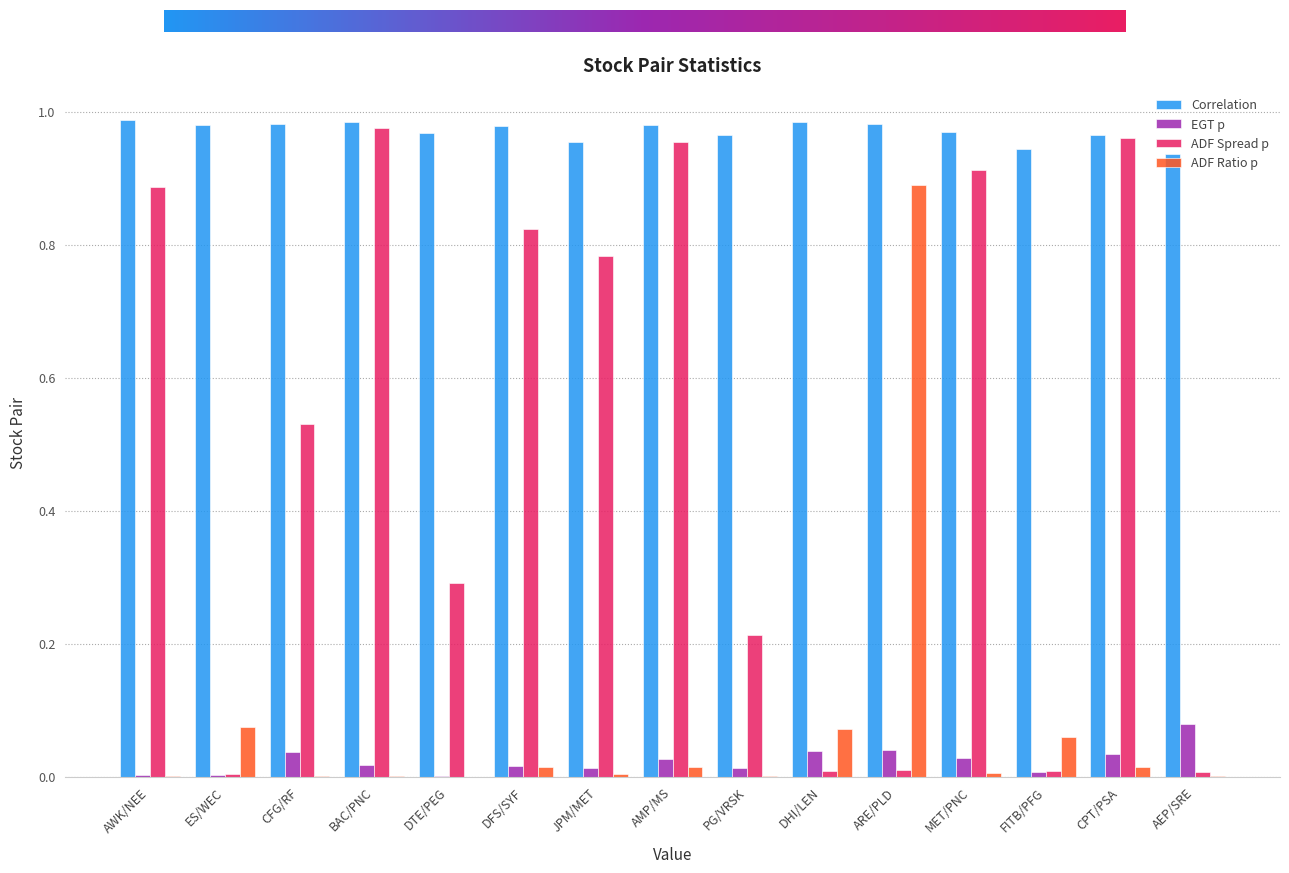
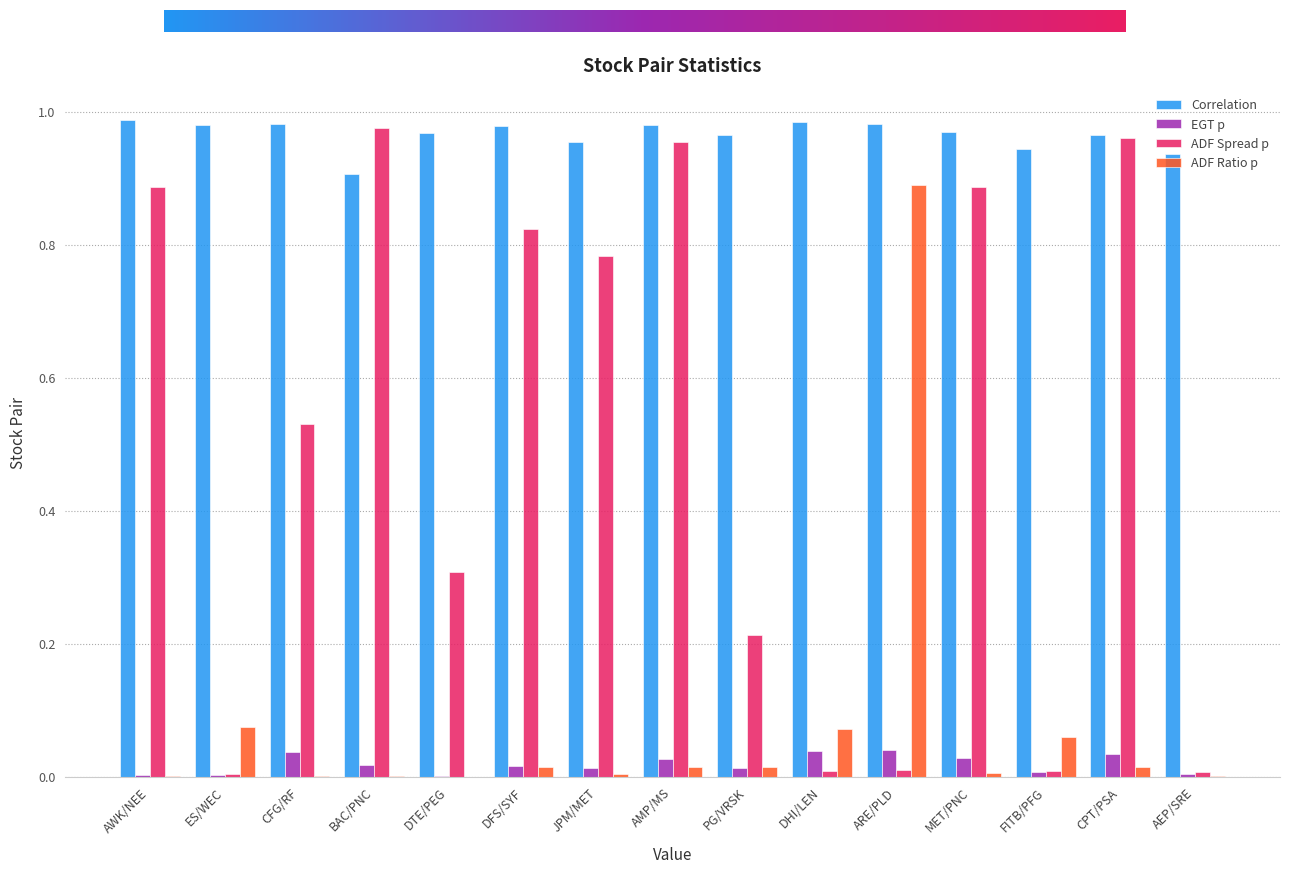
  {
    "Correlation": {
      "AWK/NEE": 0.99,
      "ES/WEC": 0.98,
      "CFG/RF": 0.98,
-     "BAC/PNC": 0.98,
+     "BAC/PNC": 0.91,
      "DTE/PEG": 0.97,
      "DFS/SYF": 0.98,
      "JPM/MET": 0.95,
      "AMP/MS": 0.98,
      "PG/VRSK": 0.96,
      "DHI/LEN": 0.99,
      "ARE/PLD": 0.98,
      "MET/PNC": 0.97,
      "FITB/PFG": 0.94,
      "CPT/PSA": 0.97,
      "AEP/SRE": 0.94
    },
    "EGT p": {
      "CFG/RF": 0.04,
      "BAC/PNC": 0.02,
      "DFS/SYF": 0.02,
      "JPM/MET": 0.01,
      "AMP/MS": 0.03,
      "PG/VRSK": 0.01,
      "DHI/LEN": 0.04,
      "ARE/PLD": 0.04,
      "MET/PNC": 0.03,
      "FITB/PFG": 0.01,
      "CPT/PSA": 0.03,
-     "AEP/SRE": 0.08
+     "AEP/SRE": 0.00
    },
    "ADF Spread p": {
      "AWK/NEE": 0.89,
      "ES/WEC": 0.00,
      "CFG/RF": 0.53,
      "BAC/PNC": 0.98,
-     "DTE/PEG": 0.29,
+     "DTE/PEG": 0.31,
      "DFS/SYF": 0.82,
      "JPM/MET": 0.78,
      "AMP/MS": 0.95,
      "PG/VRSK": 0.21,
      "DHI/LEN": 0.01,
      "ARE/PLD": 0.01,
-     "MET/PNC": 0.91,
+     "MET/PNC": 0.89,
      "FITB/PFG": 0.01,
      "CPT/PSA": 0.96,
      "AEP/SRE": 0.01
    },
    "ADF Ratio p": {
      "ES/WEC": 0.08,
      "DFS/SYF": 0.02,
      "JPM/MET": 0.00,
      "AMP/MS": 0.01,
-     "PG/VRSK": 0.00,
+     "PG/VRSK": 0.01,
      "DHI/LEN": 0.07,
      "ARE/PLD": 0.89,
      "MET/PNC": 0.01,
      "FITB/PFG": 0.06,
      "CPT/PSA": 0.02
    }
  }
